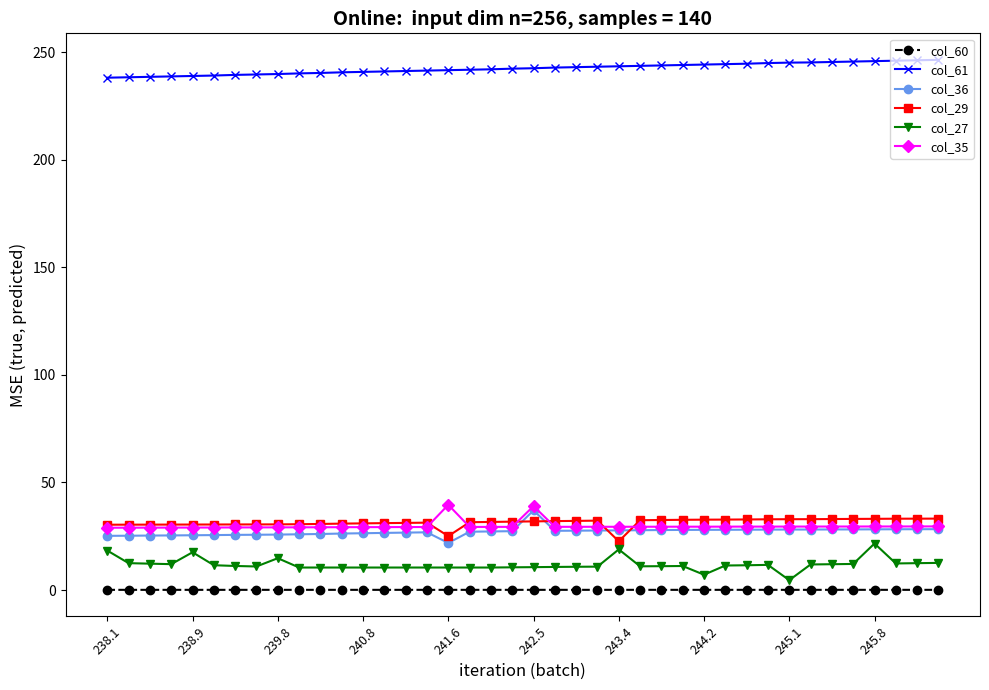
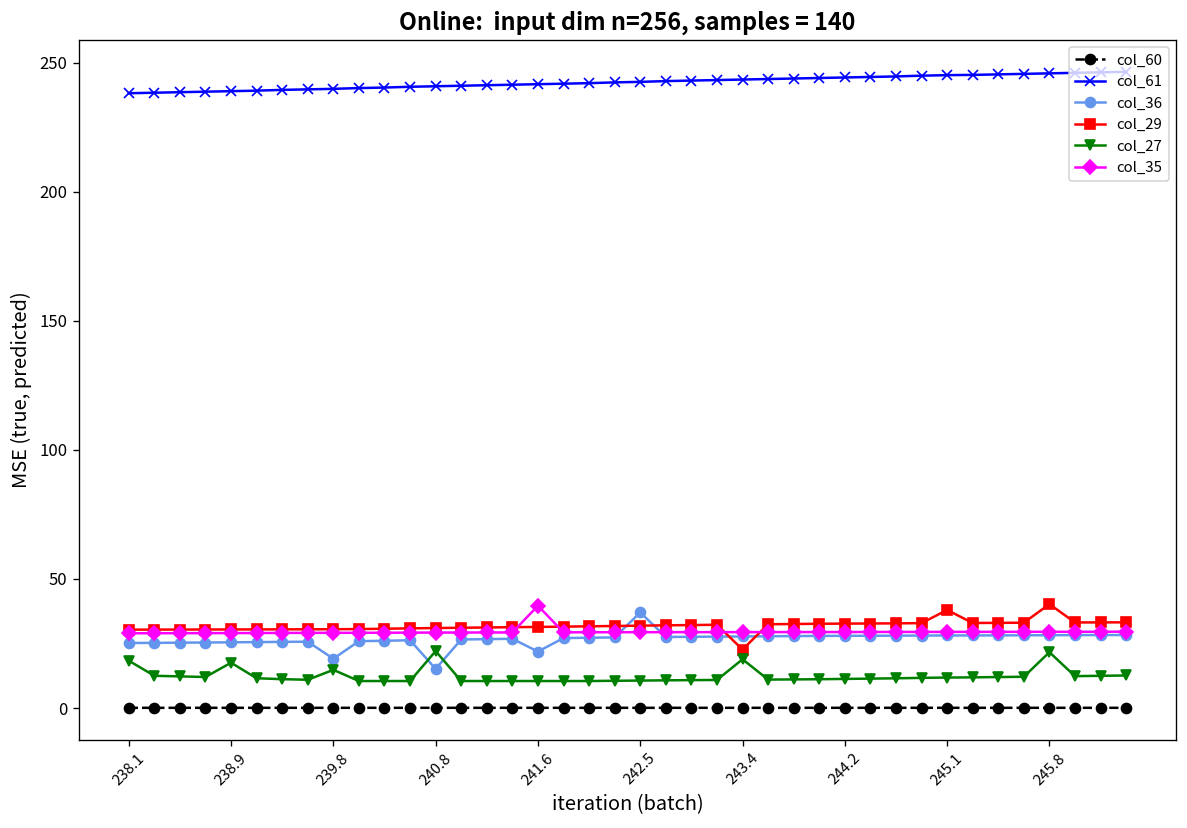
  {
    "col_60": {
      "238.1": 0,
      "238.9": 0,
      "239.8": 0,
      "240.8": 0,
      "241.6": 0,
      "242.5": 0,
      "243.4": 0,
      "244.2": 0,
      "245.1": 0,
      "245.8": 0
    },
    "col_61": {
      "238.1": 238,
      "238.9": 239,
      "239.8": 240,
      "240.8": 241,
      "241.6": 242,
      "242.5": 243,
      "243.4": 243,
      "244.2": 244,
      "245.1": 245,
      "245.8": 246
    },
    "col_36": {
      "238.1": 25,
      "238.9": 25,
-     "239.8": 26,
-     "240.8": 26,
+     "239.8": 19,
+     "240.8": 15,
      "241.6": 22,
      "242.5": 37,
      "243.4": 28,
      "244.2": 28,
      "245.1": 28,
      "245.8": 28
    },
    "col_29": {
      "238.1": 30,
      "238.9": 30,
      "239.8": 31,
      "240.8": 31,
-     "241.6": 25,
+     "241.6": 31,
      "242.5": 32,
      "243.4": 23,
      "244.2": 33,
-     "245.1": 33,
-     "245.8": 33
+     "245.1": 38,
+     "245.8": 40
    },
    "col_27": {
      "238.1": 18,
      "238.9": 18,
      "239.8": 15,
-     "240.8": 10,
+     "240.8": 22,
      "241.6": 10,
      "242.5": 11,
      "243.4": 19,
-     "244.2": 7,
-     "245.1": 5,
+     "244.2": 11,
+     "245.1": 12,
      "245.8": 22
    },
    "col_35": {
      "238.1": 29,
      "238.9": 29,
      "239.8": 29,
      "240.8": 29,
      "241.6": 40,
-     "242.5": 39,
+     "242.5": 29,
      "243.4": 29,
      "244.2": 29,
      "245.1": 30,
      "245.8": 30
    }
  }
